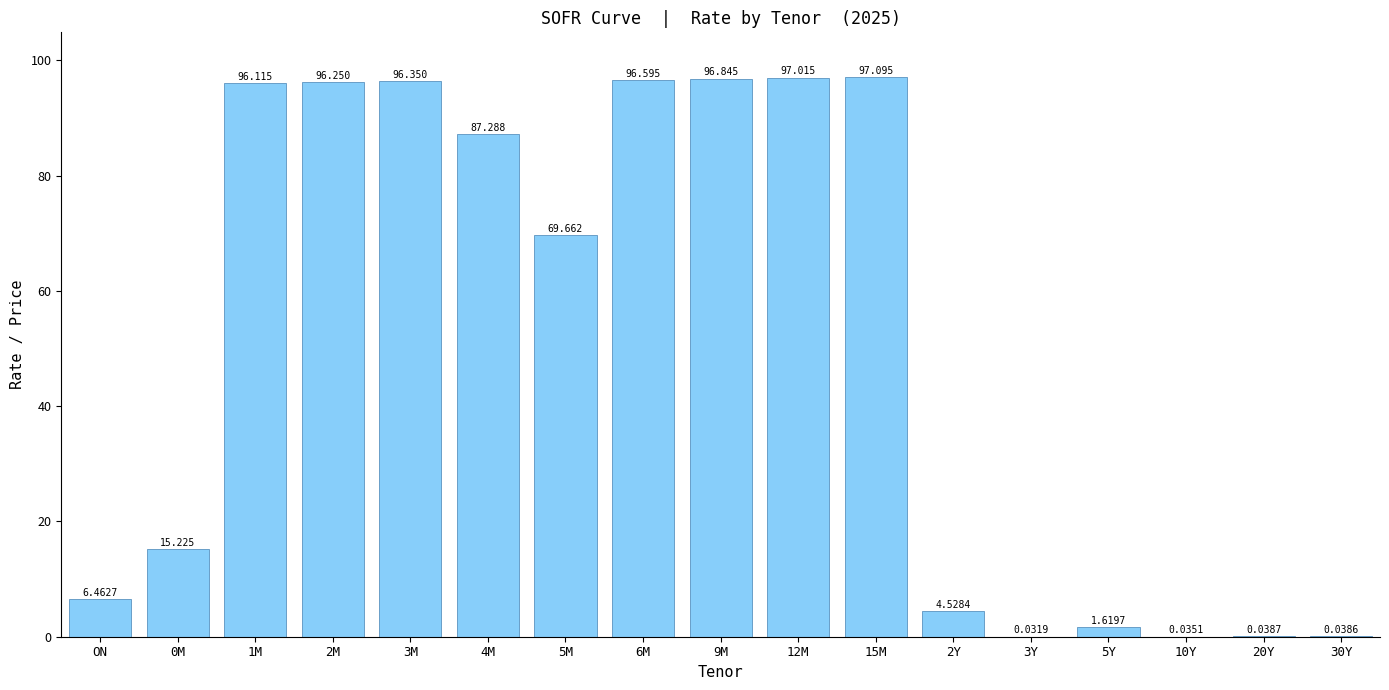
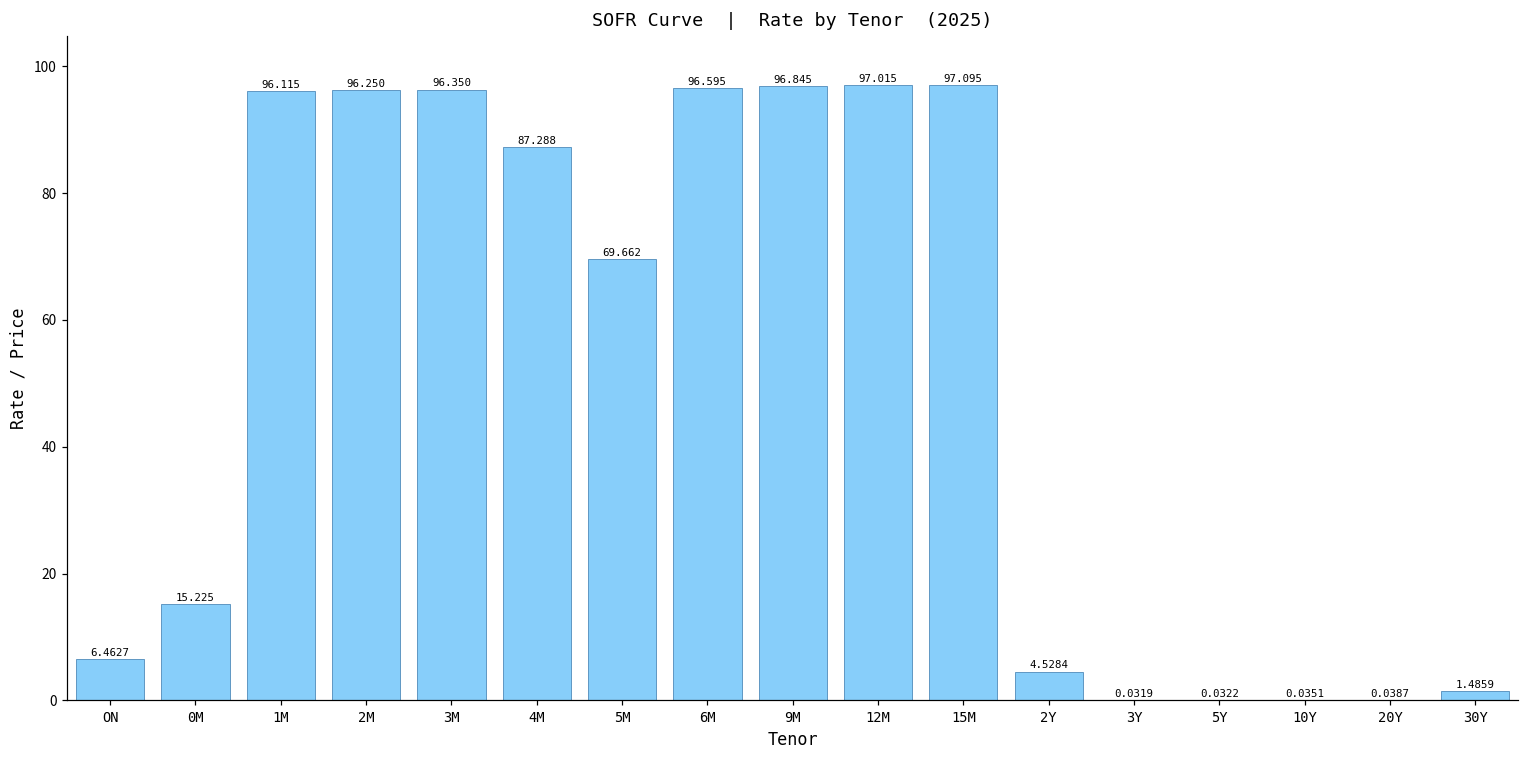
  {
    "ON": 6.4627,
    "0M": 15.225,
    "1M": 96.115,
    "2M": 96.250,
    "3M": 96.350,
    "4M": 87.288,
    "5M": 69.662,
    "6M": 96.595,
    "9M": 96.845,
    "12M": 97.015,
    "15M": 97.095,
    "2Y": 4.5284,
    "3Y": 0.0319,
-   "5Y": 1.6197,
+   "5Y": 0.0322,
    "10Y": 0.0351,
    "20Y": 0.0387,
-   "30Y": 0.0386
+   "30Y": 1.4859
  }
